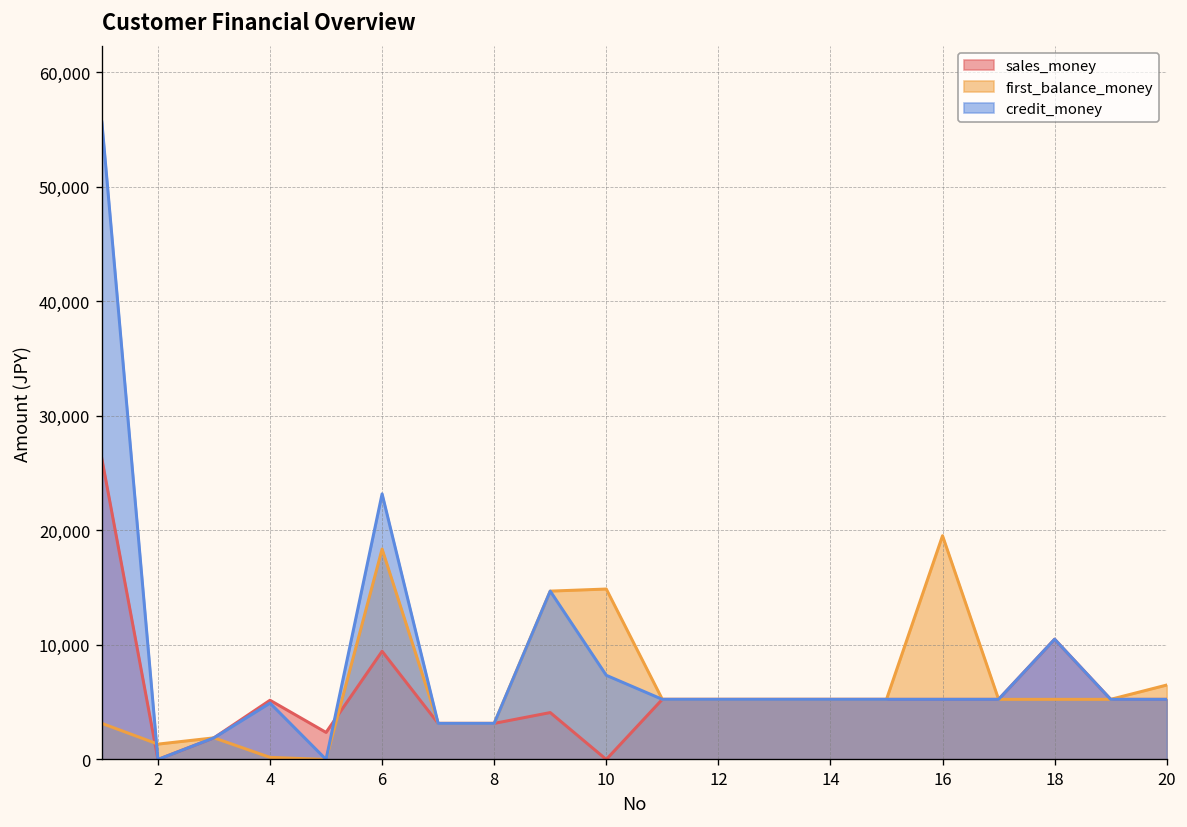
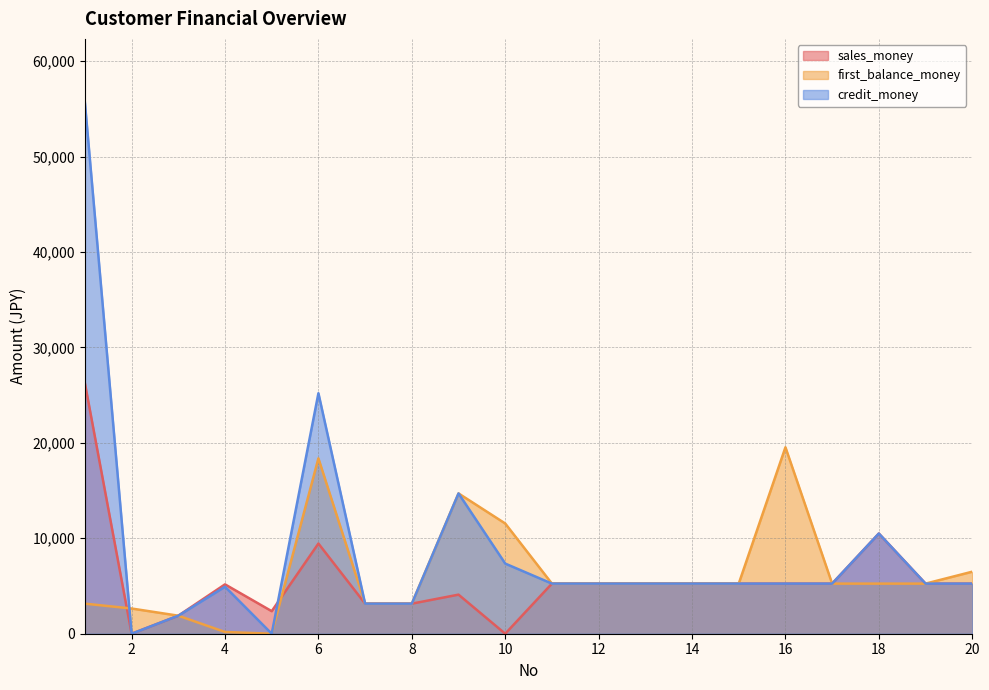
  {
    "sales_money": {
      "6": "9,000",
      "10": "0"
    },
    "first_balance_money": {
-     "2": "1,000",
+     "2": "3,000",
      "4": "0",
      "6": "18,000",
-     "10": "15,000",
+     "10": "12,000",
      "16": "20,000",
      "18": "5,000",
      "20": "6,000"
    },
    "credit_money": {
-     "6": "23,000",
+     "6": "25,000",
      "10": "7,000"
    }
  }
